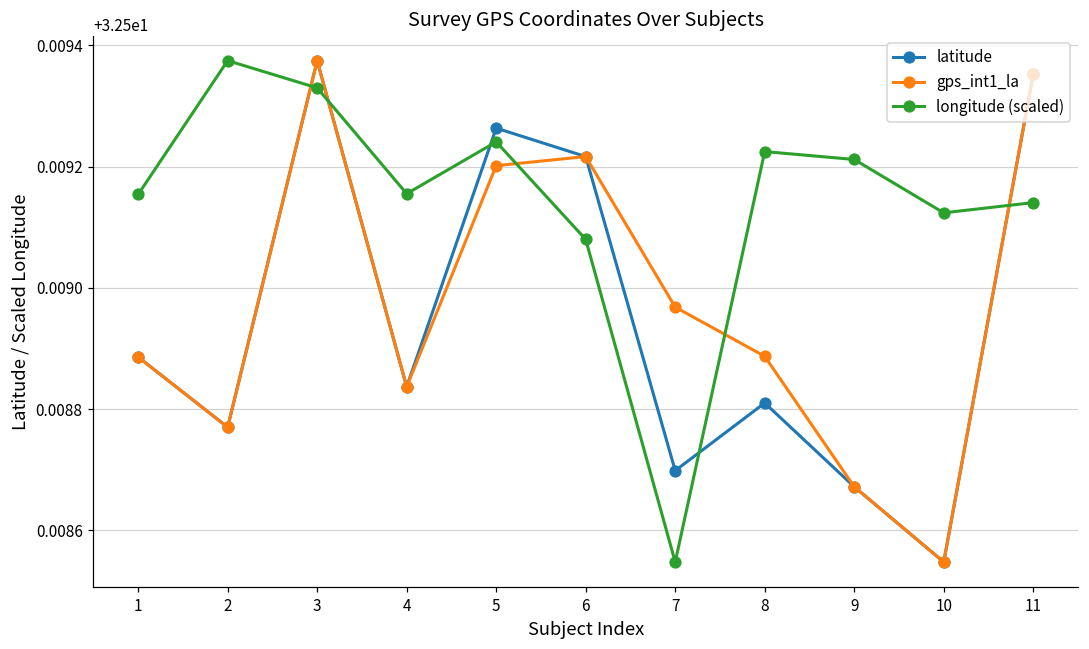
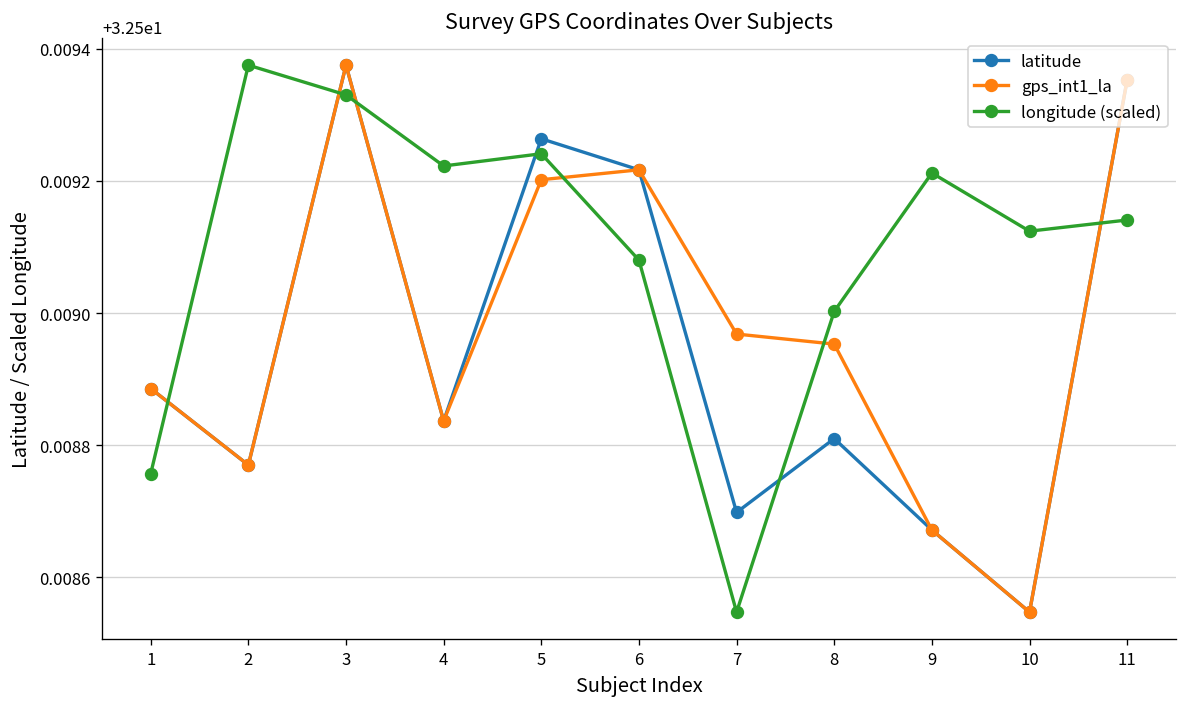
  {
    "latitude": {
      "5": 32.50926,
      "7": 32.50870,
      "8": 32.50881
    },
    "gps_int1_la": {
      "5": 32.50920,
      "7": 32.50897,
-     "8": 32.50889
+     "8": 32.50895
    },
    "longitude (scaled)": {
-     "1": 32.50915,
+     "1": 32.50876,
      "2": 32.50938,
      "3": 32.50933,
-     "4": 32.50916,
+     "4": 32.50922,
      "5": 32.50924,
      "6": 32.50908,
      "7": 32.50855,
-     "8": 32.50922,
+     "8": 32.50900,
      "9": 32.50921,
      "10": 32.50912,
      "11": 32.50914
    }
  }
